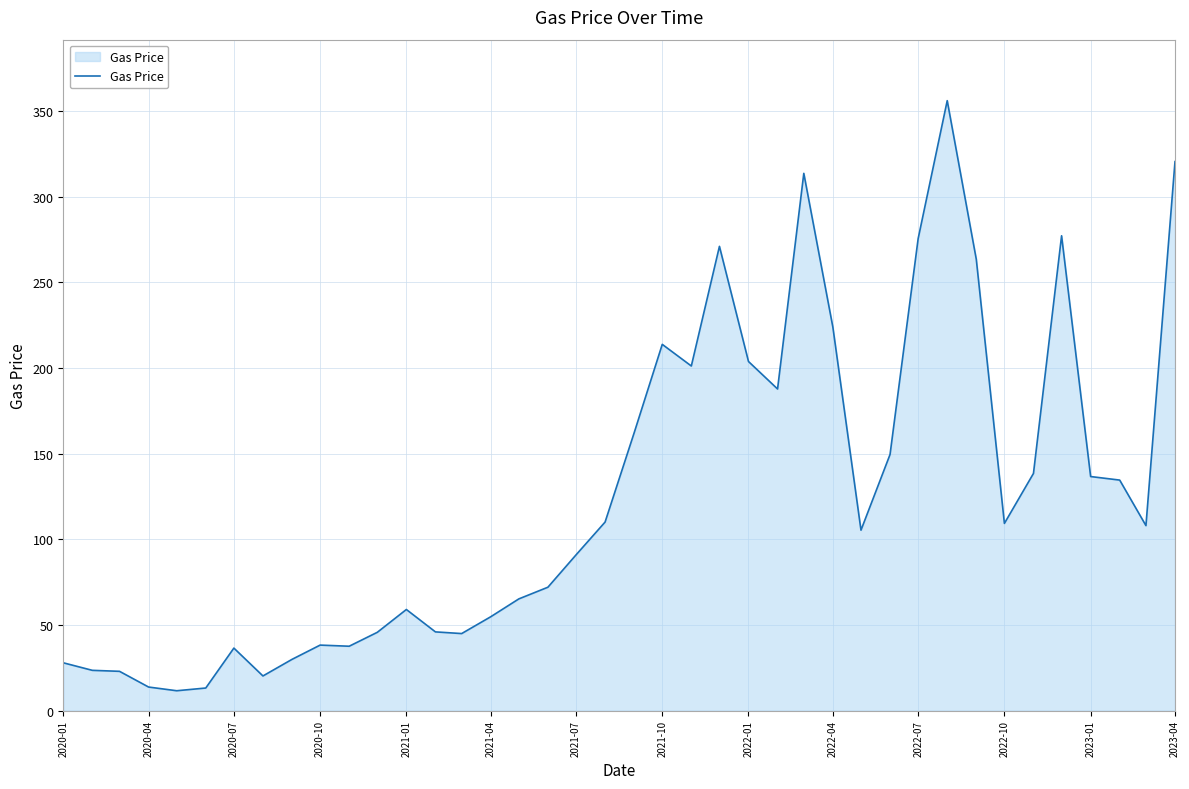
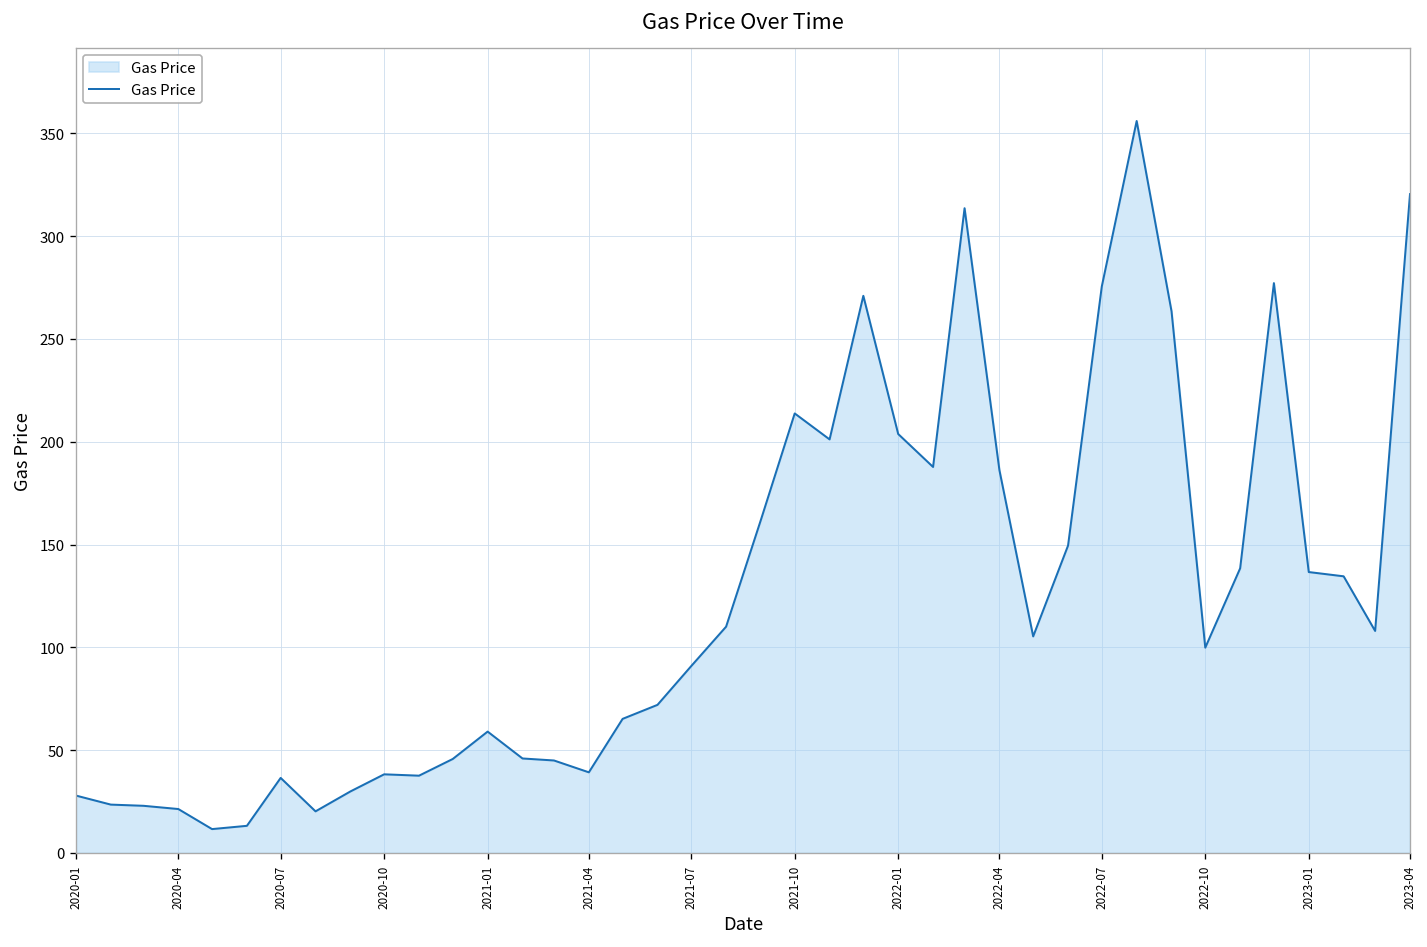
  {
    "2020-01": 28,
-   "2020-04": 14,
+   "2020-04": 21,
    "2020-07": 36,
    "2020-10": 38,
    "2021-01": 59,
-   "2021-04": 55,
+   "2021-04": 39,
    "2021-07": 91,
    "2021-10": 214,
    "2022-01": 204,
-   "2022-04": 224,
+   "2022-04": 186,
    "2022-07": 276,
-   "2022-10": 109,
+   "2022-10": 100,
    "2023-01": 137,
    "2023-04": 320
  }
